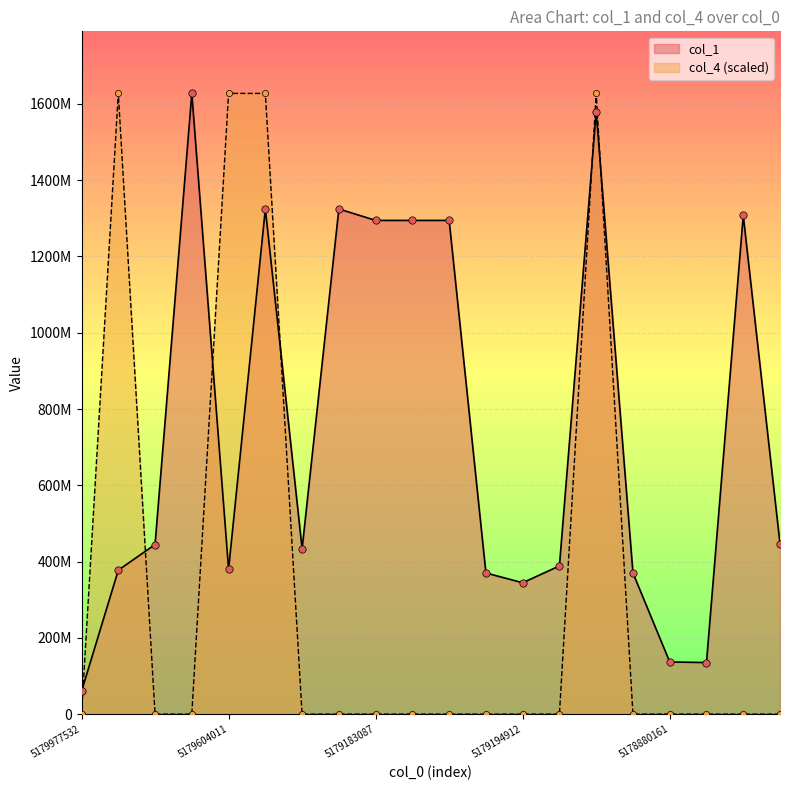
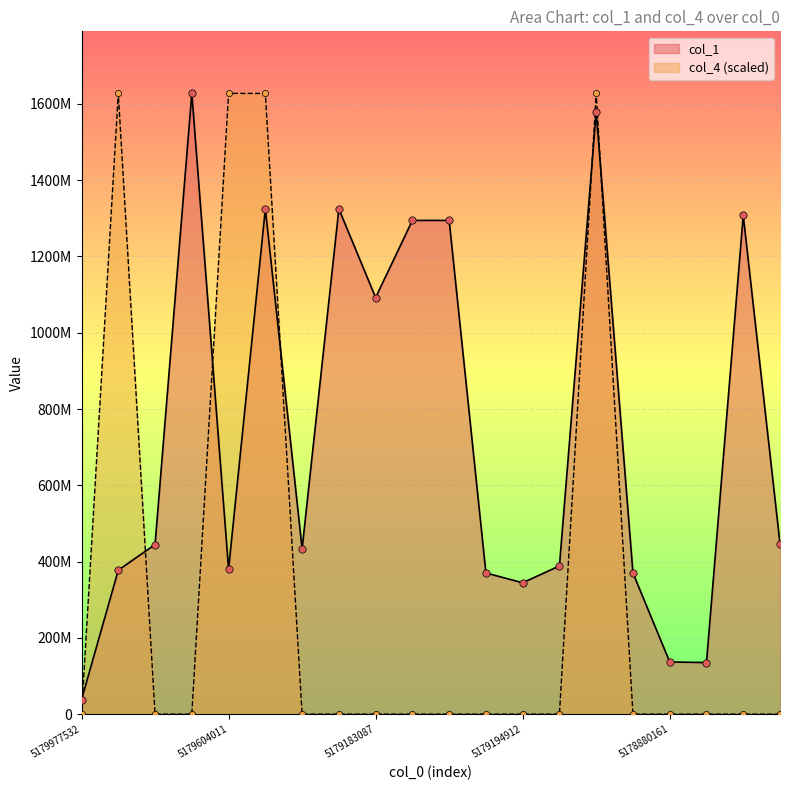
  {
    "col_1": {
-     "5179977532": 60000000,
+     "5179977532": 40000000,
      "5179604011": 380000000,
-     "5179183087": 1290000000,
+     "5179183087": 1090000000,
      "5179194912": 340000000,
      "5178880161": 140000000
    },
    "col_4 (scaled)": {
      "5179977532": 0,
      "5179604011": 1630000000,
      "5179183087": 0,
      "5179194912": 0,
      "5178880161": 0
    }
  }
